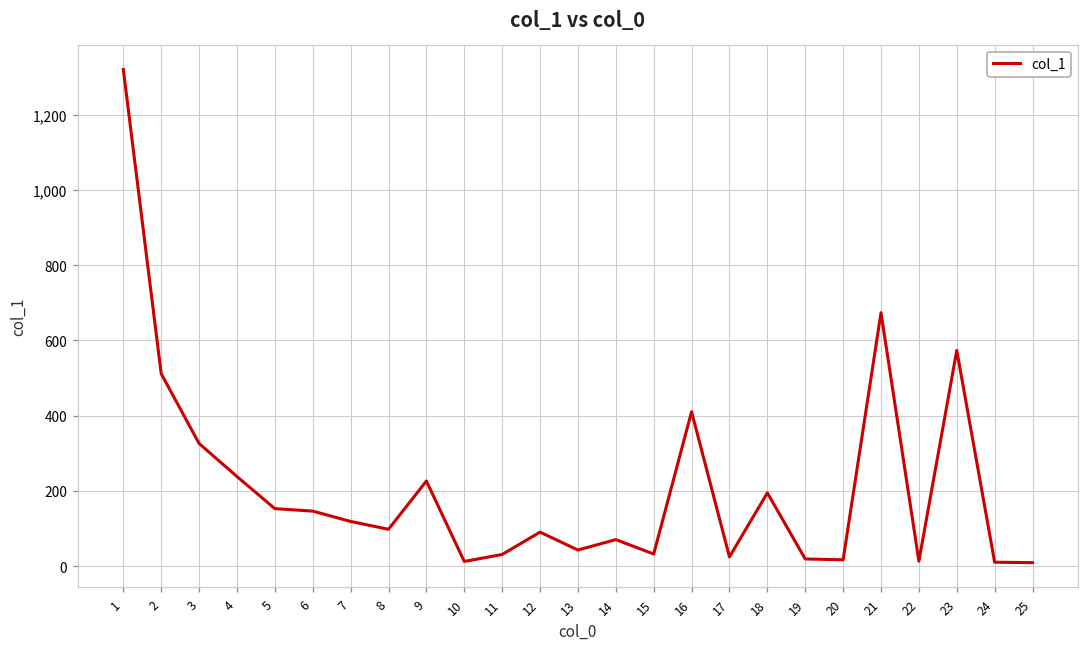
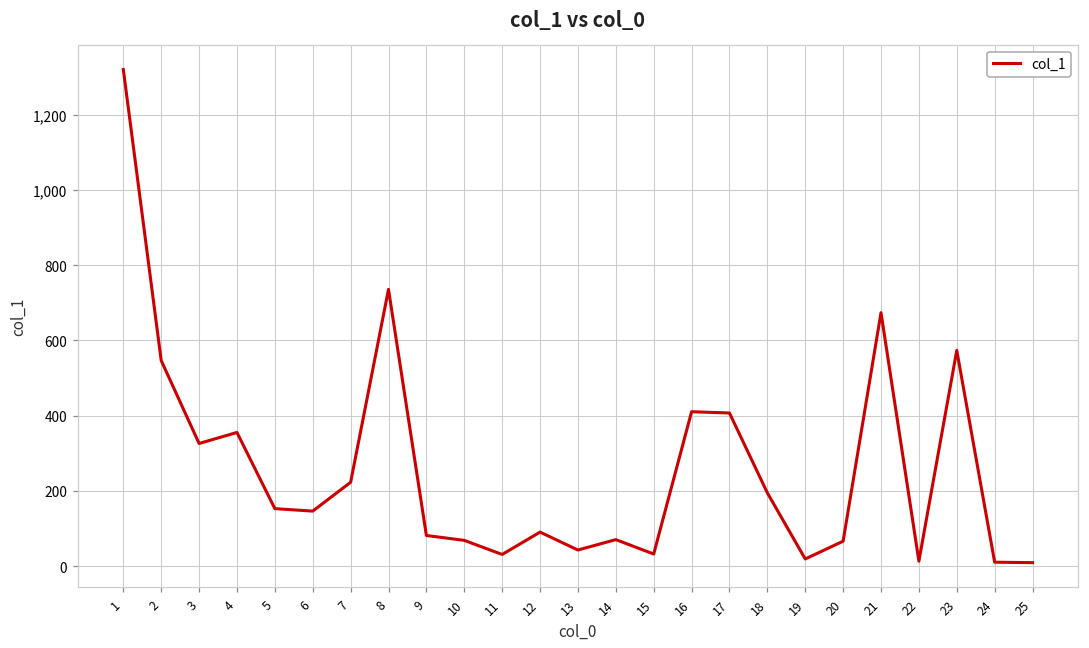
  {
    "1": "1,320",
-   "2": "510",
+   "2": "550",
    "3": "330",
-   "4": "240",
+   "4": "360",
    "5": "150",
    "6": "150",
-   "7": "120",
-   "8": "100",
-   "9": "230",
-   "10": "10",
+   "7": "220",
+   "8": "740",
+   "9": "80",
+   "10": "70",
    "11": "30",
    "12": "90",
    "13": "40",
    "14": "70",
    "15": "30",
    "16": "410",
-   "17": "20",
+   "17": "410",
    "18": "190",
    "19": "20",
-   "20": "20",
+   "20": "70",
    "21": "670",
    "22": "10",
    "23": "570",
    "24": "10",
    "25": "10"
  }
